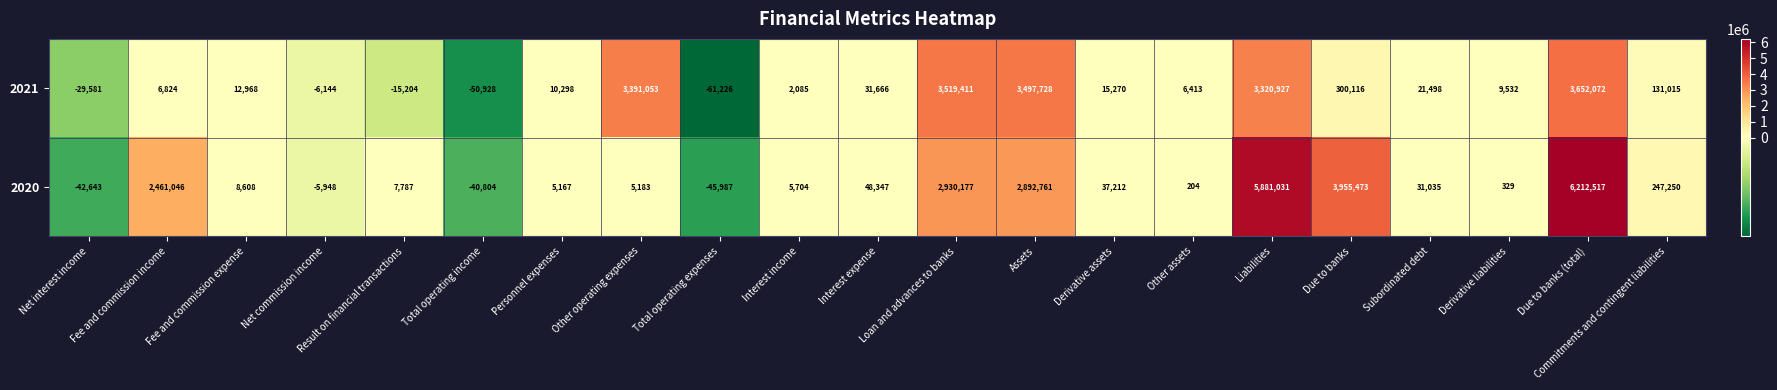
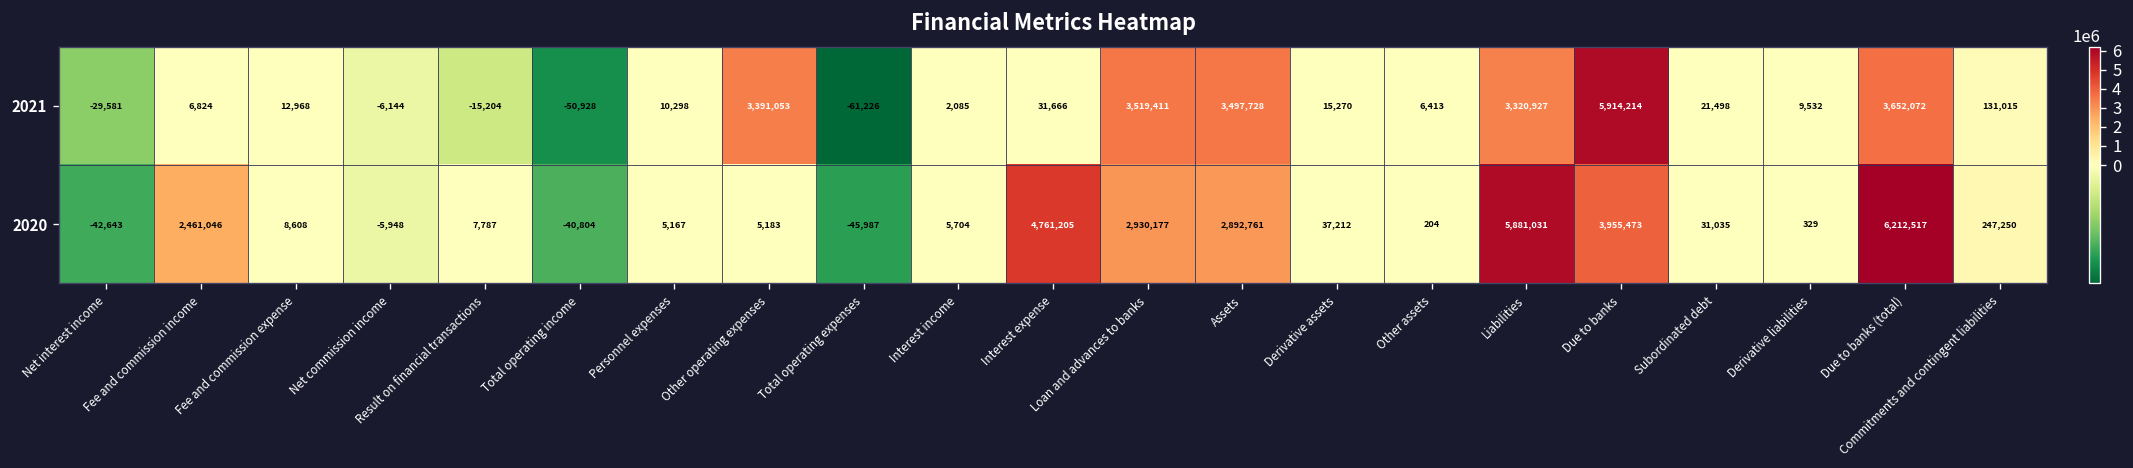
  {
    "2021": {
      "Net interest income": "-29,581",
      "Fee and commission income": "6,824",
      "Fee and commission expense": "12,968",
      "Net commission income": "-6,144",
      "Result on financial transactions": "-15,204",
      "Total operating income": "-50,928",
      "Personnel expenses": "10,298",
      "Other operating expenses": "3,391,053",
      "Total operating expenses": "-61,226",
      "Interest income": "2,085",
      "Interest expense": "31,666",
      "Loan and advances to banks": "3,519,411",
      "Assets": "3,497,728",
      "Derivative assets": "15,270",
      "Other assets": "6,413",
      "Liabilities": "3,320,927",
-     "Due to banks": "300,116",
+     "Due to banks": "5,914,214",
      "Subordinated debt": "21,498",
      "Derivative liabilities": "9,532",
      "Due to banks (total)": "3,652,072",
      "Commitments and contingent liabilities": "131,015"
    },
    "2020": {
      "Net interest income": "-42,643",
      "Fee and commission income": "2,461,046",
      "Fee and commission expense": "8,608",
      "Net commission income": "-5,948",
      "Result on financial transactions": "7,787",
      "Total operating income": "-40,804",
      "Personnel expenses": "5,167",
      "Other operating expenses": "5,183",
      "Total operating expenses": "-45,987",
      "Interest income": "5,704",
-     "Interest expense": "48,347",
+     "Interest expense": "4,761,205",
      "Loan and advances to banks": "2,930,177",
      "Assets": "2,892,761",
      "Derivative assets": "37,212",
      "Other assets": "204",
      "Liabilities": "5,881,031",
      "Due to banks": "3,955,473",
      "Subordinated debt": "31,035",
      "Derivative liabilities": "329",
      "Due to banks (total)": "6,212,517",
      "Commitments and contingent liabilities": "247,250"
    }
  }
